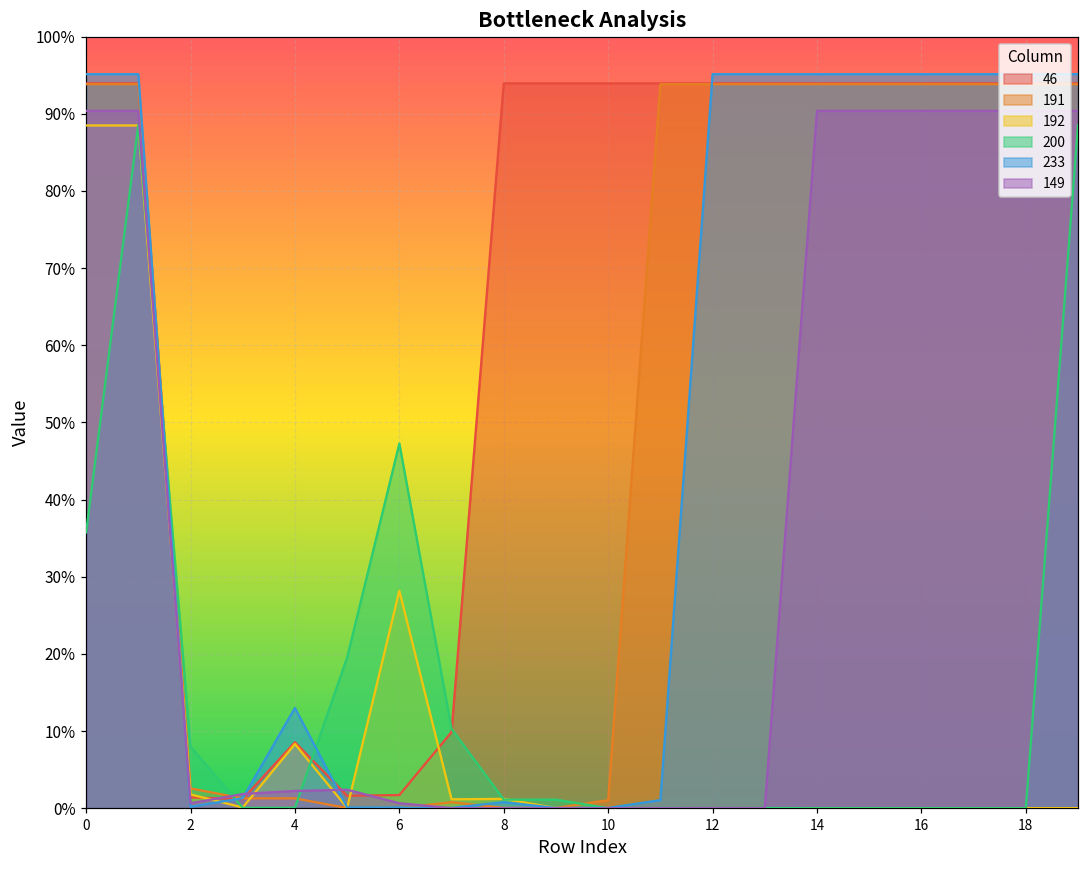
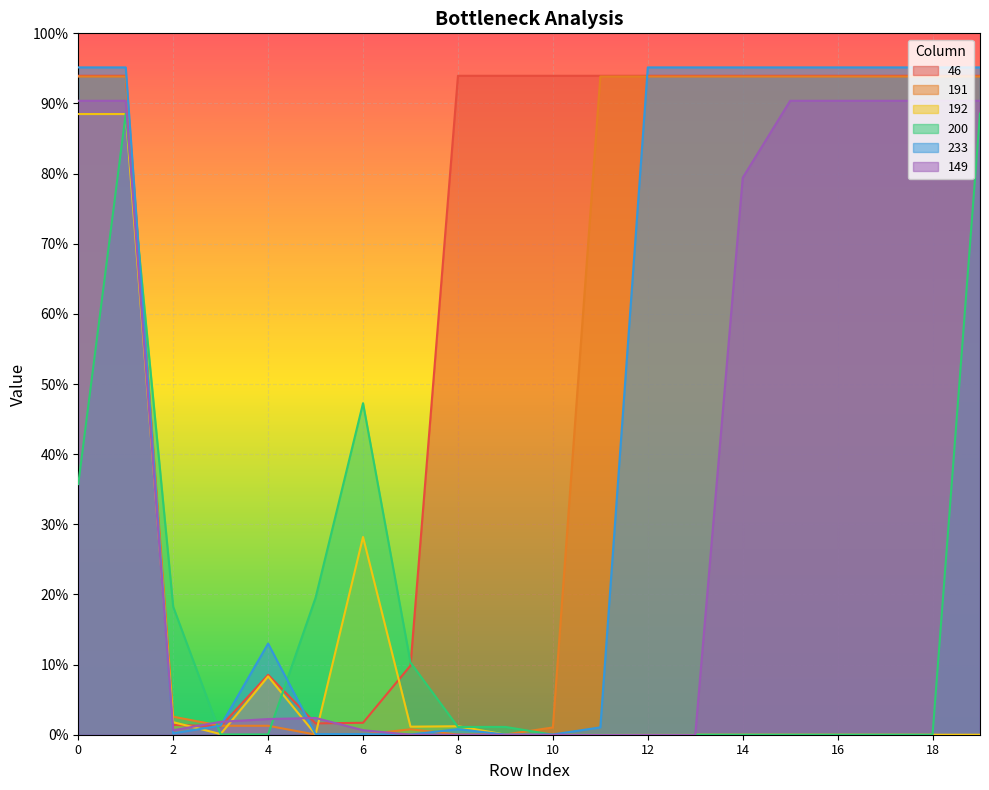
  {
    "200": {
      "0": "36%",
-     "2": "8%",
+     "2": "18%",
      "4": "0%",
      "6": "47%"
    },
    "233": {
      "0": "95%",
      "2": "0%",
      "4": "13%",
      "12": "95%",
      "14": "95%",
      "16": "95%"
    },
    "149": {
      "0": "90%",
      "2": "1%",
      "4": "2%",
      "6": "1%",
-     "14": "90%",
+     "14": "79%",
      "16": "90%"
    }
  }
